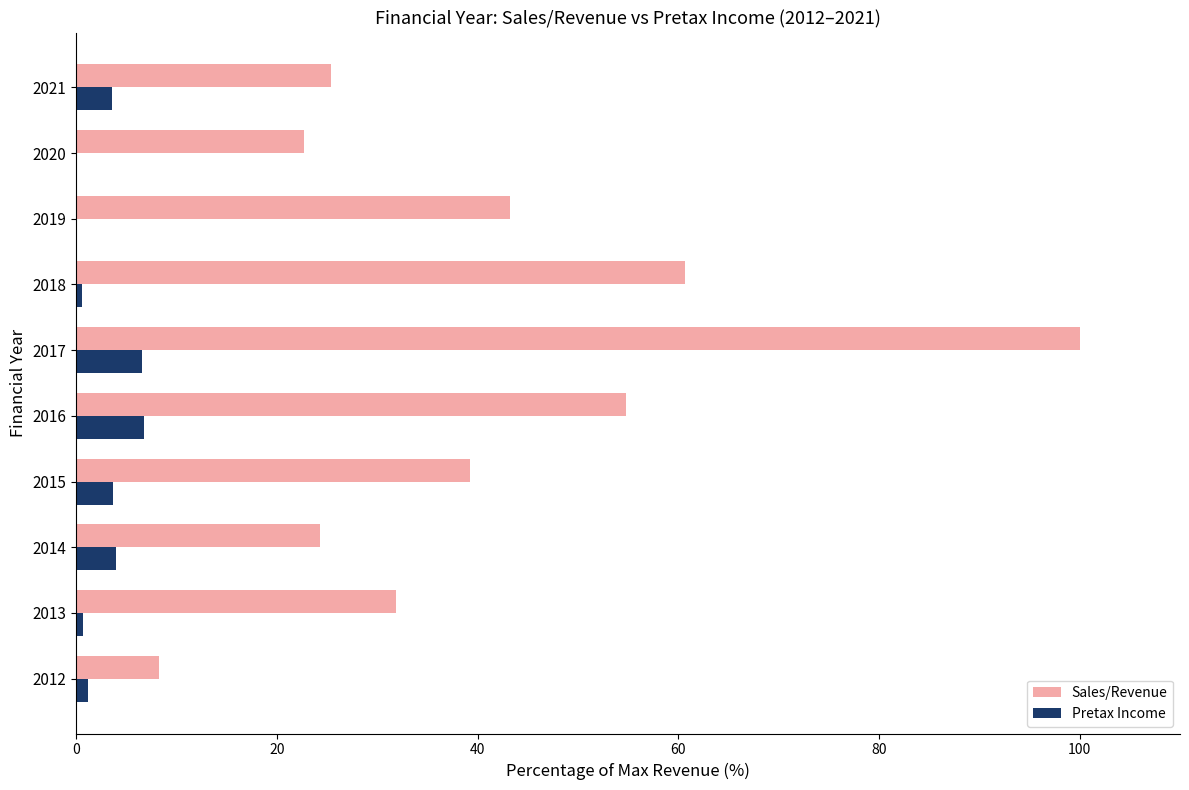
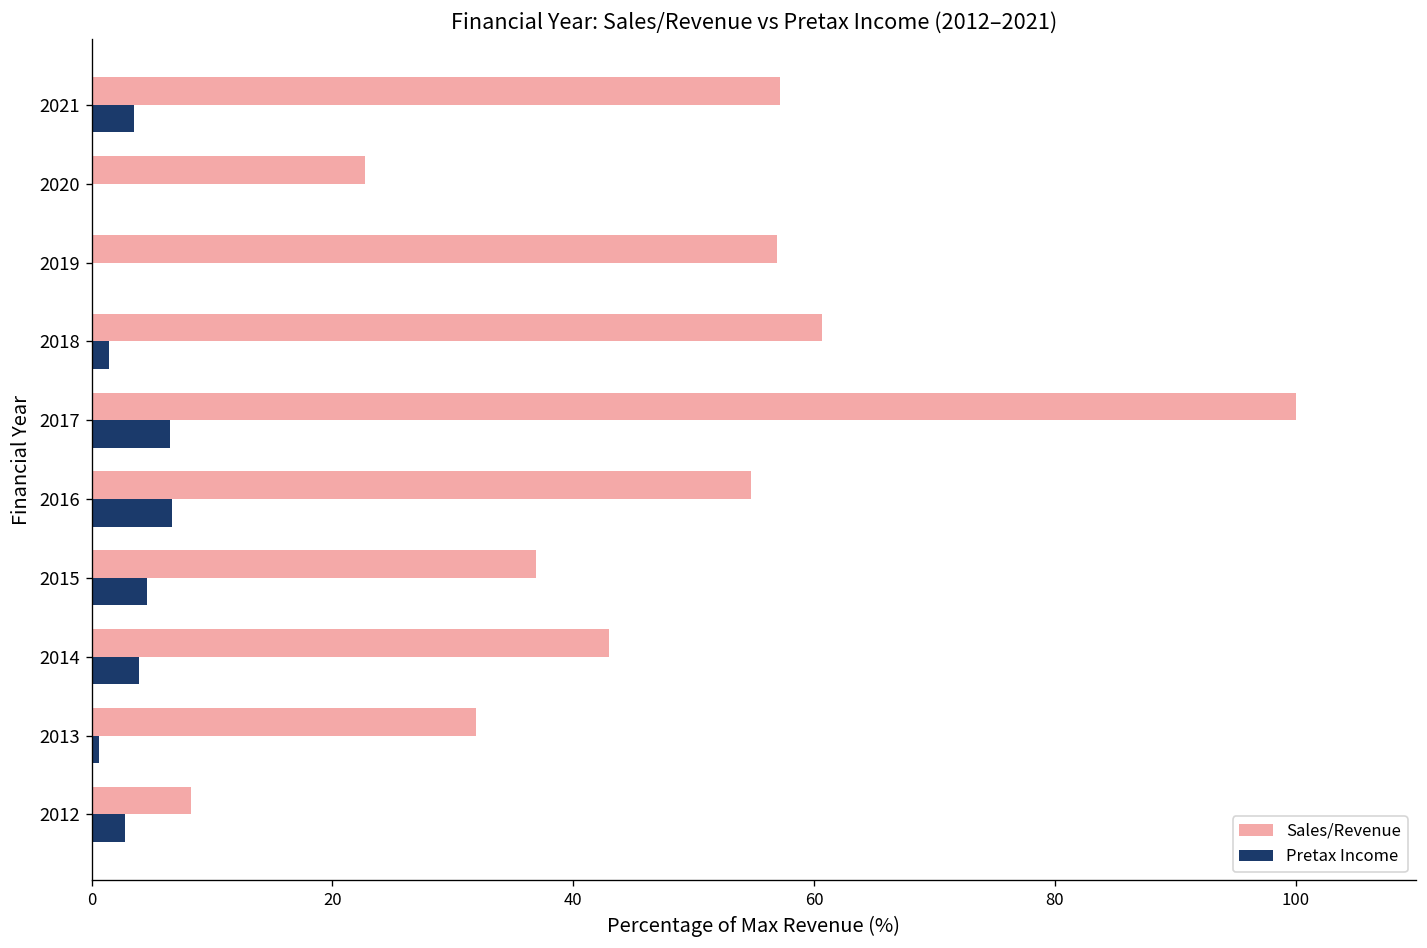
  {
    "Sales/Revenue": {
-     "2021": 25.4,
+     "2021": 57.2,
      "2020": 22.7,
-     "2019": 43.2,
+     "2019": 57.0,
      "2018": 60.7,
      "2017": 100.0,
      "2016": 54.8,
-     "2015": 39.2,
-     "2014": 24.3,
+     "2015": 36.9,
+     "2014": 43.0,
      "2013": 31.9,
      "2012": 8.3
    },
    "Pretax Income": {
      "2021": 3.6,
      "2020": 0.0,
      "2019": 0.0,
-     "2018": 0.6,
+     "2018": 1.4,
      "2017": 6.5,
      "2016": 6.7,
-     "2015": 3.7,
+     "2015": 4.6,
      "2014": 4.0,
      "2013": 0.6,
-     "2012": 1.2
+     "2012": 2.8
    }
  }
